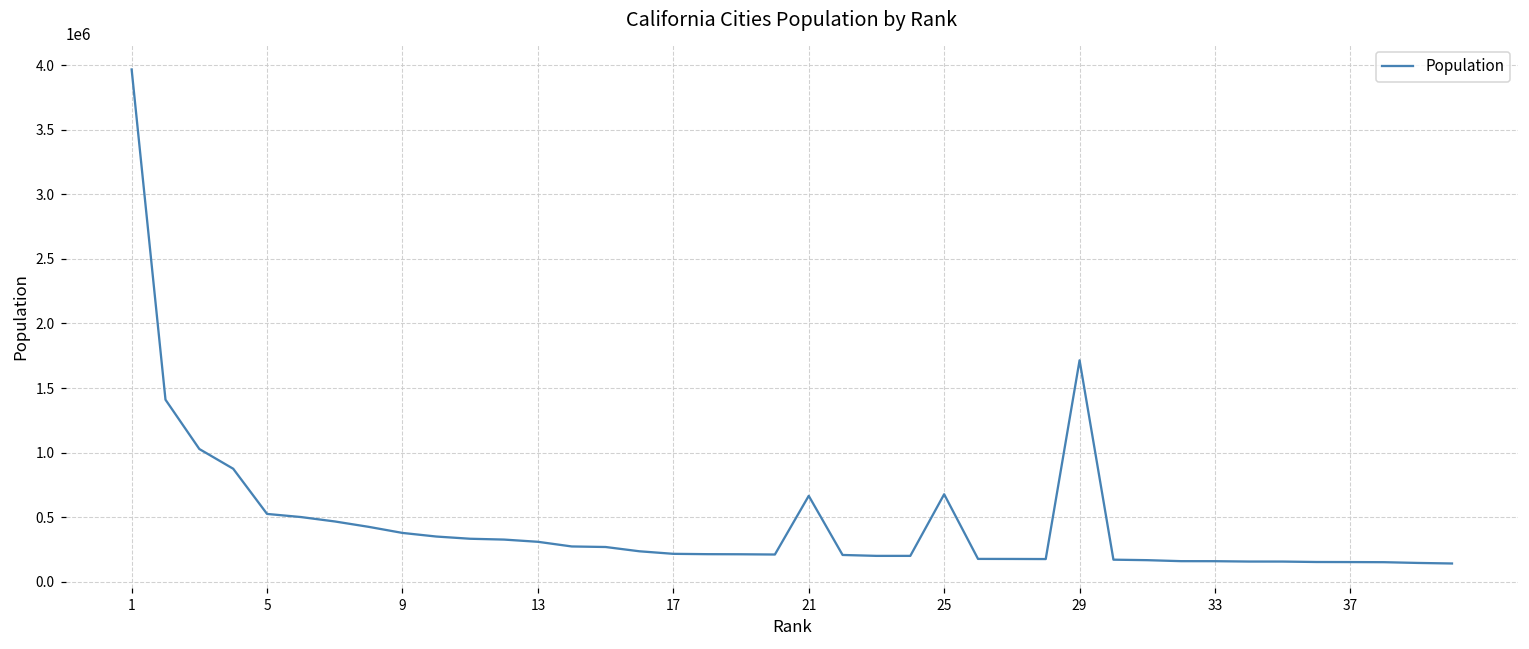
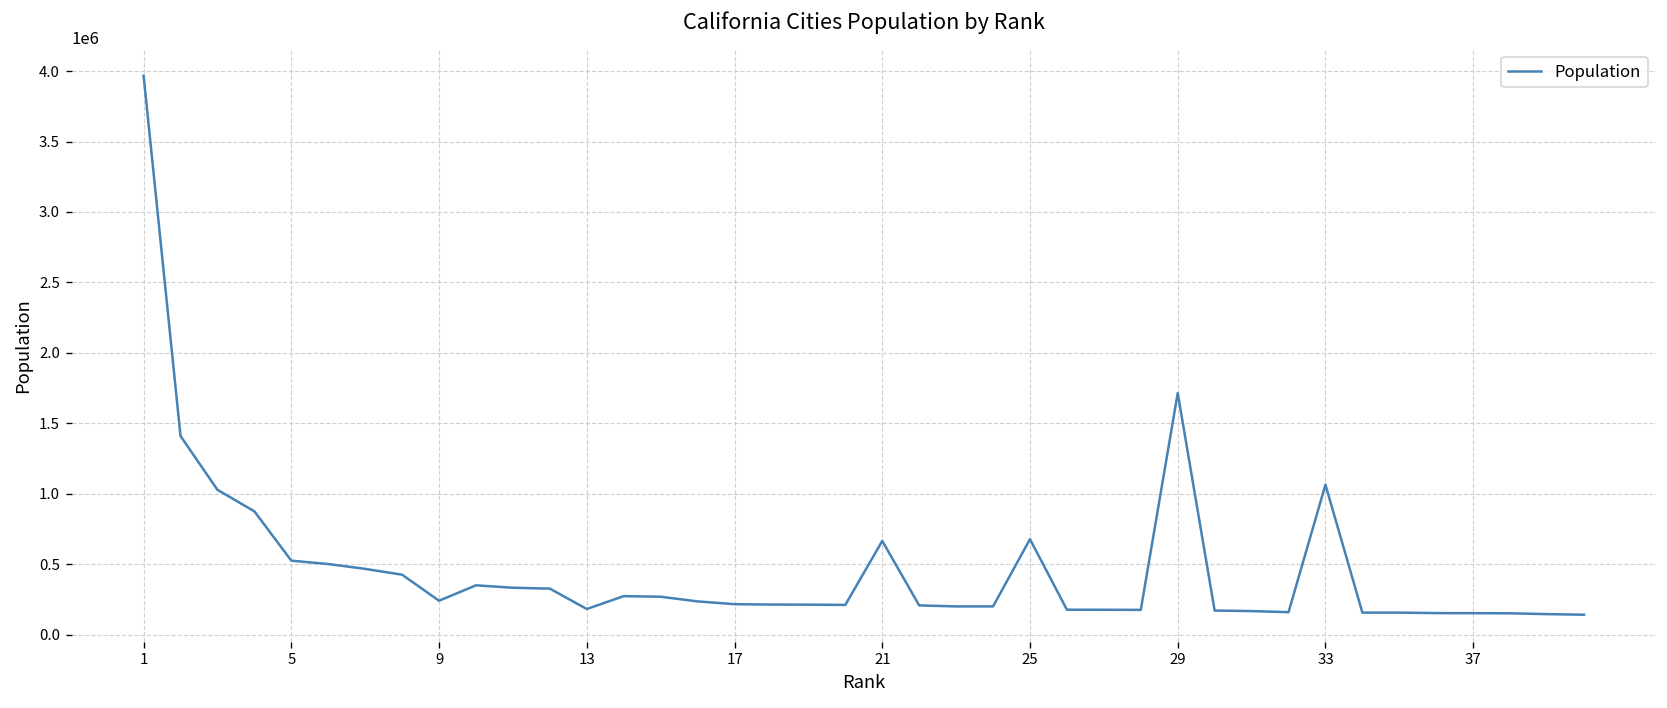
  {
    "1": 3970000,
    "5": 530000,
-   "9": 380000,
-   "13": 310000,
+   "9": 240000,
+   "13": 180000,
    "17": 220000,
    "21": 670000,
    "25": 680000,
    "29": 1710000,
-   "33": 160000,
+   "33": 1060000,
    "37": 150000
  }
